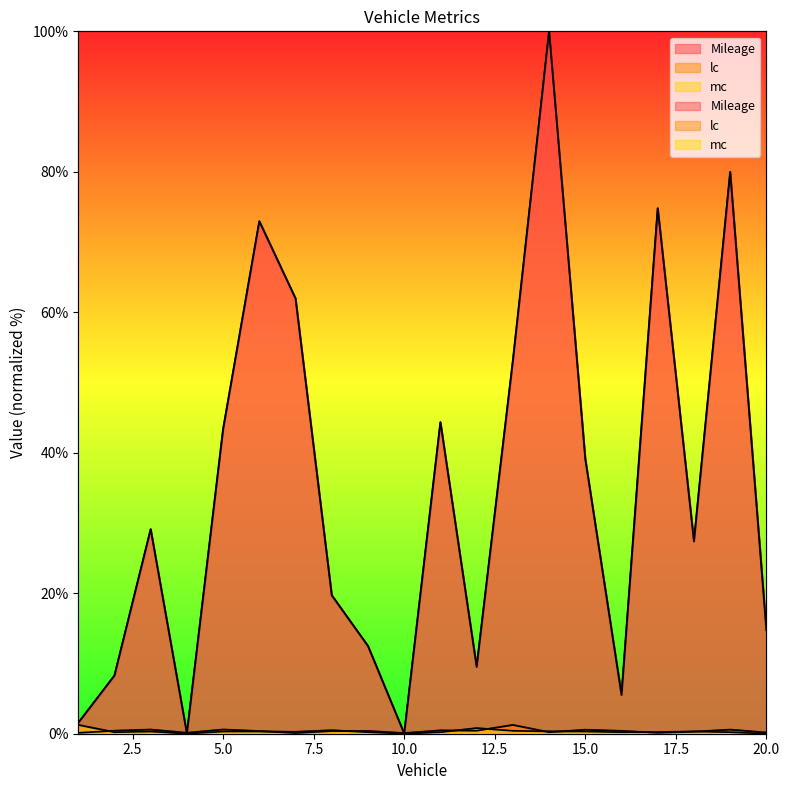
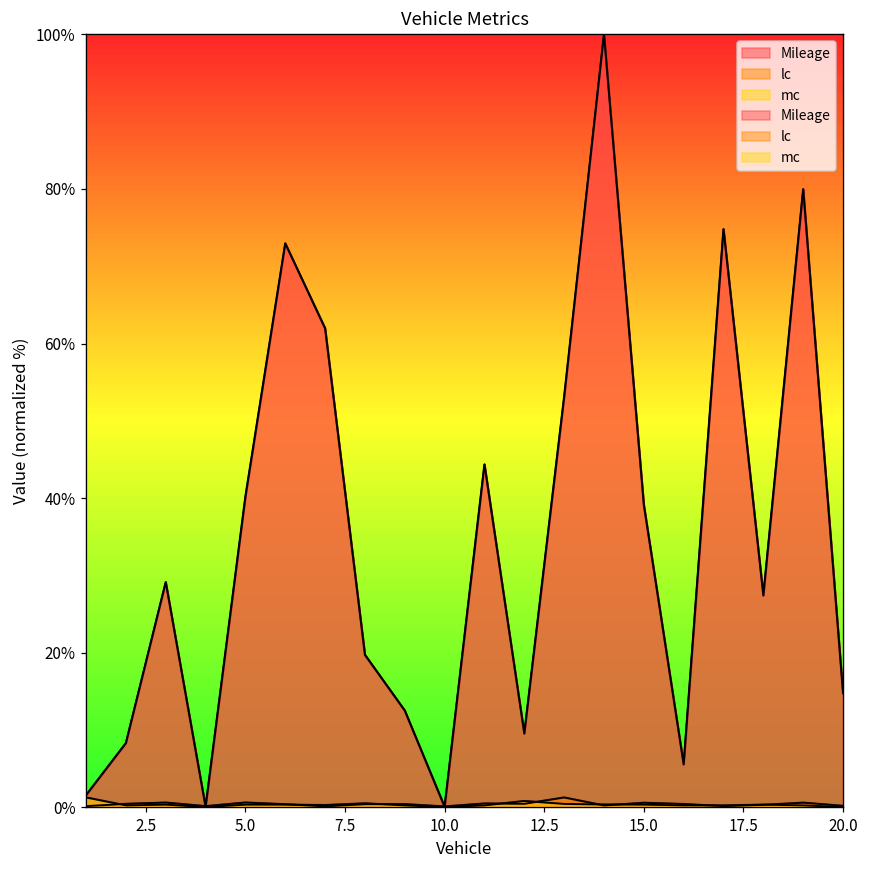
  {
    "Mileage": {
-     "5.0": "43%",
+     "5.0": "40%",
      "15.0": "39%",
      "20.0": "15%"
    }
  }
